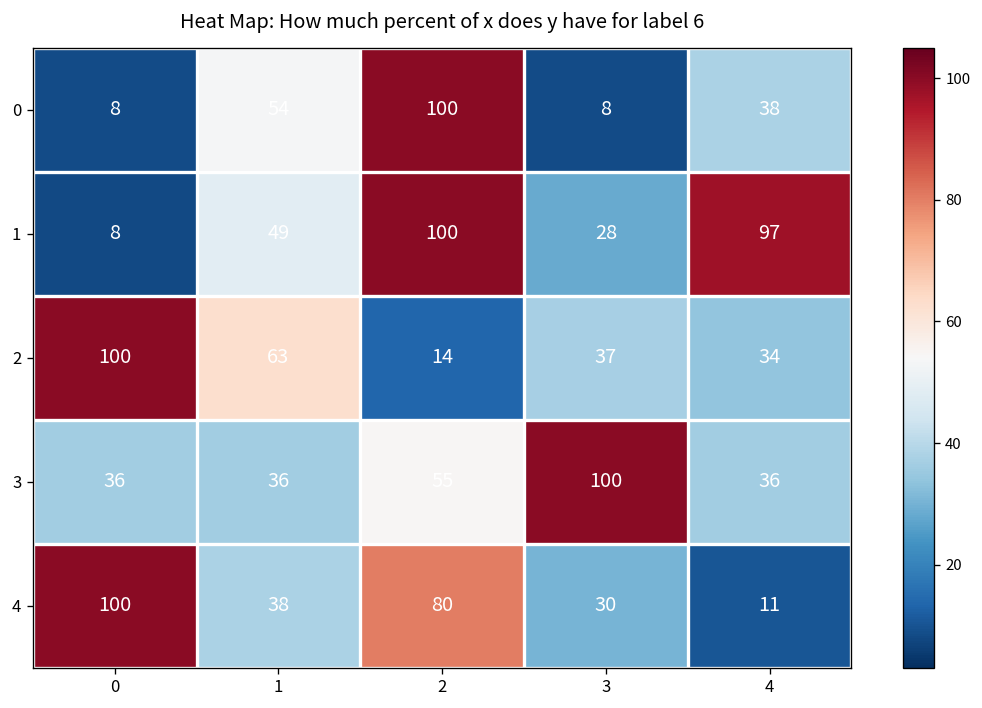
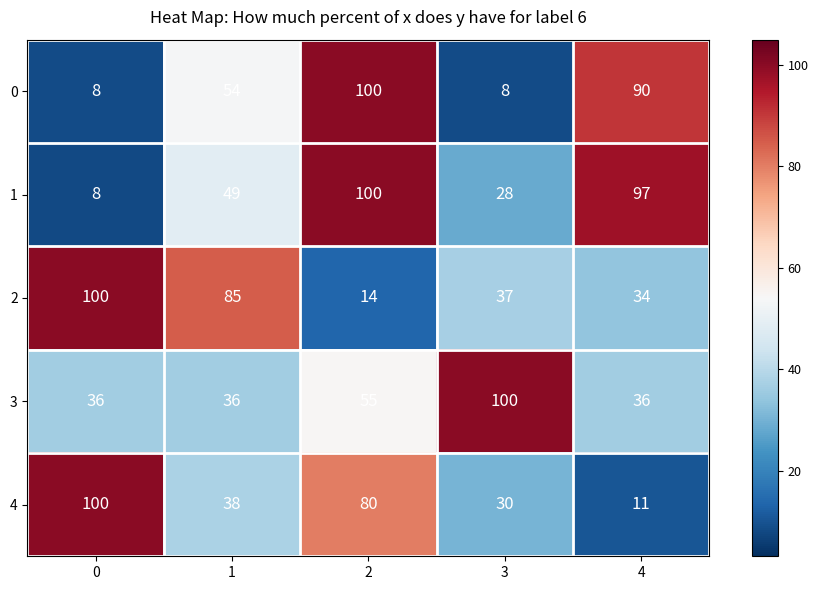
  {
    "0": {
      "0": 8,
      "2": 100,
      "3": 8,
-     "4": 38
+     "4": 90
    },
    "1": {
      "0": 8,
      "2": 100,
      "3": 28,
      "4": 97
    },
    "2": {
      "0": 100,
-     "1": 63,
+     "1": 85,
      "2": 14,
      "3": 37,
      "4": 34
    },
    "3": {
      "0": 36,
      "1": 36,
      "3": 100,
      "4": 36
    },
    "4": {
      "0": 100,
      "1": 38,
      "2": 80,
      "3": 30,
      "4": 11
    }
  }
